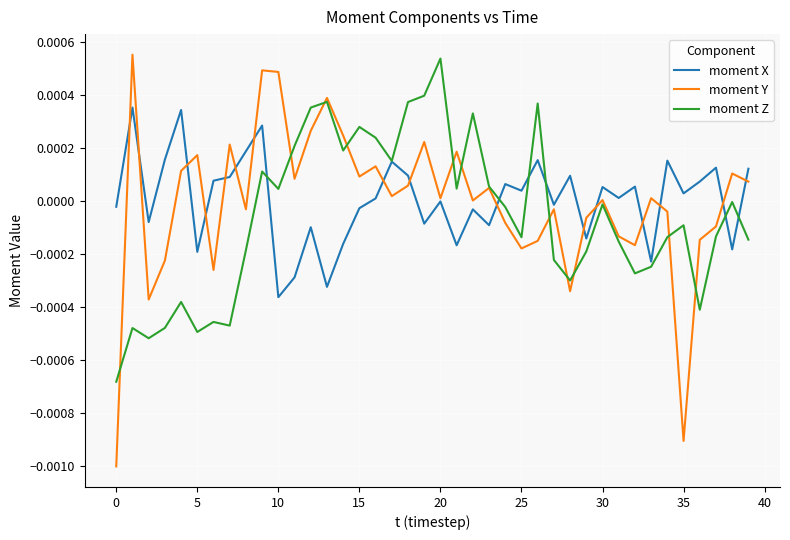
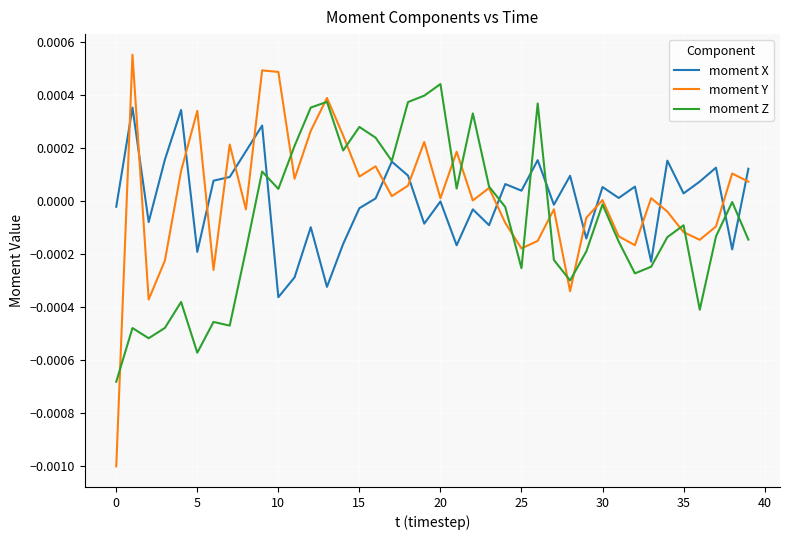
  {
    "moment X": {
      "0": -0.00002,
      "5": -0.00019,
      "10": -0.00036,
      "15": -0.00003,
      "20": 0.00000,
      "25": 0.00004,
      "30": 0.00005,
      "35": 0.00003
    },
    "moment Y": {
      "0": -0.00100,
-     "5": 0.00017,
+     "5": 0.00034,
      "10": 0.00049,
      "15": 0.00009,
      "20": 0.00001,
      "25": -0.00018,
      "30": 0.00001,
-     "35": -0.00090
+     "35": -0.00012
    },
    "moment Z": {
      "0": -0.00068,
-     "5": -0.00049,
+     "5": -0.00057,
      "10": 0.00005,
      "15": 0.00028,
-     "20": 0.00054,
-     "25": -0.00014,
+     "20": 0.00044,
+     "25": -0.00025,
      "30": -0.00001,
      "35": -0.00009
    }
  }
